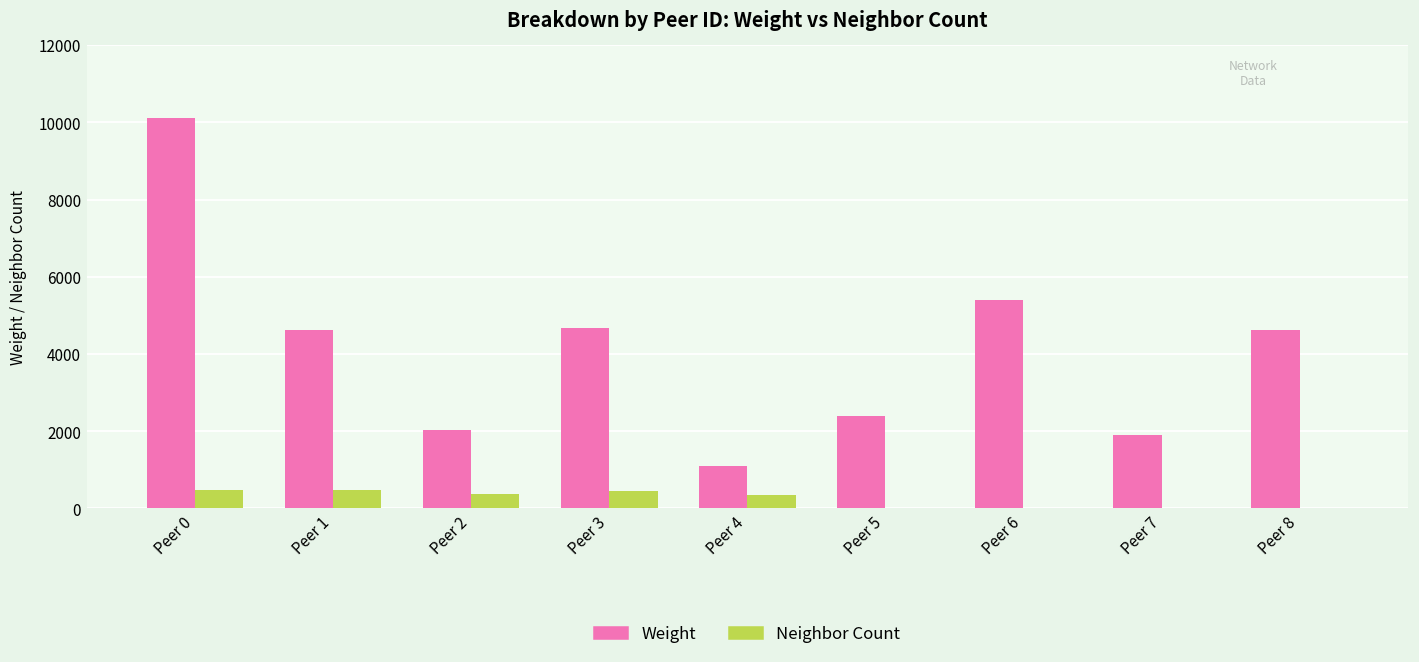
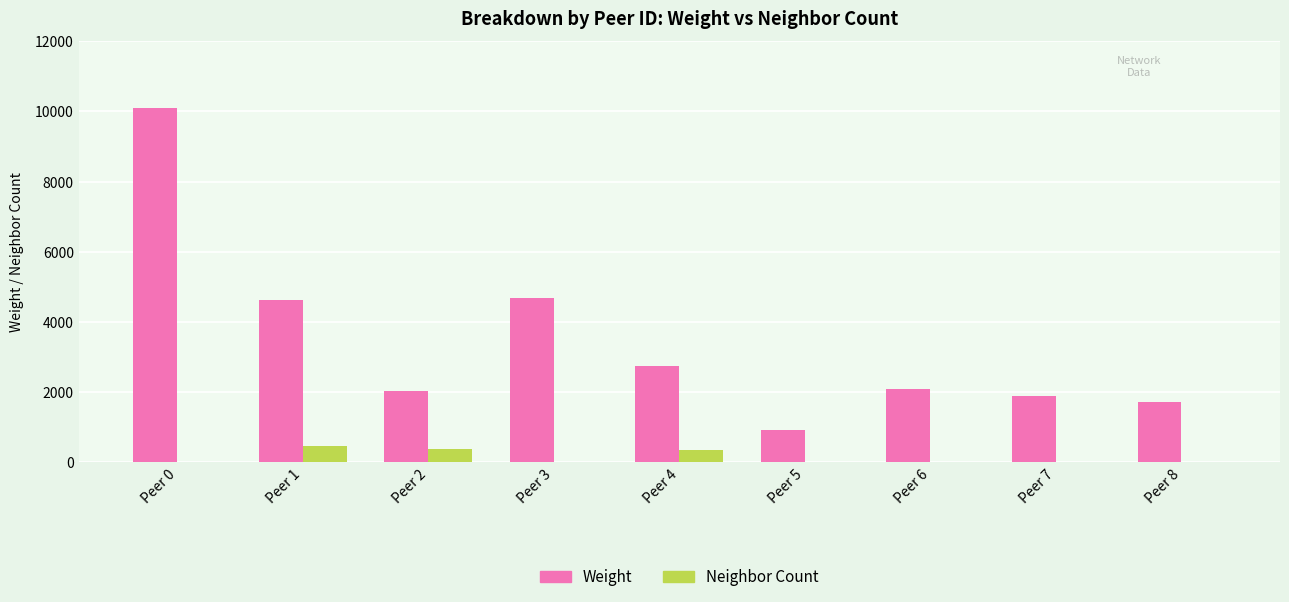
  {
    "Weight": {
      "Peer 0": 10100,
      "Peer 1": 4600,
      "Peer 2": 2000,
      "Peer 3": 4700,
-     "Peer 4": 1100,
-     "Peer 5": 2400,
-     "Peer 6": 5400,
+     "Peer 4": 2800,
+     "Peer 5": 900,
+     "Peer 6": 2100,
      "Peer 7": 1900,
-     "Peer 8": 4600
+     "Peer 8": 1700
    },
    "Neighbor Count": {
-     "Peer 0": 500,
+     "Peer 0": 0,
      "Peer 1": 500,
      "Peer 2": 400,
-     "Peer 3": 500,
+     "Peer 3": 0,
      "Peer 4": 400
    }
  }
